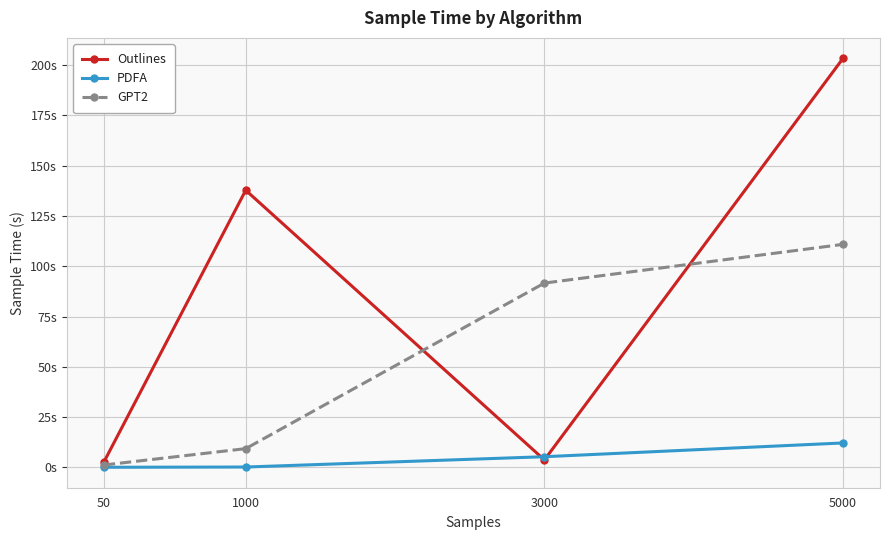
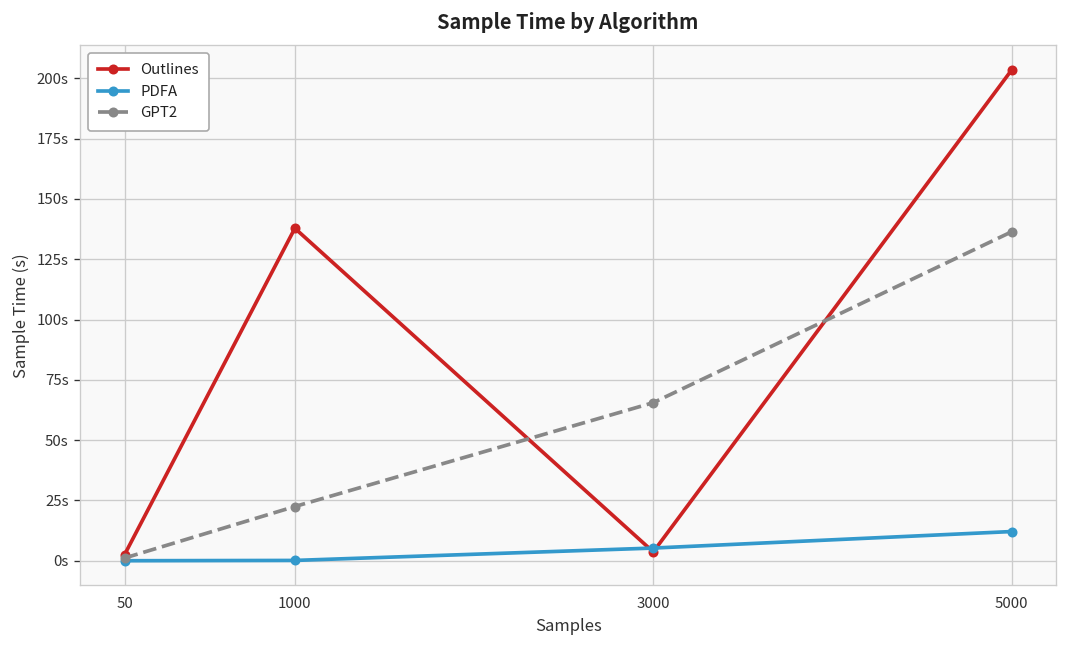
  {
    "Outlines": {
      "50": "3s",
      "1000": "138s",
      "3000": "4s",
      "5000": "203s"
    },
    "PDFA": {
      "1000": "0s",
      "3000": "5s",
      "5000": "12s"
    },
    "GPT2": {
-     "1000": "9s",
-     "3000": "92s",
-     "5000": "111s"
+     "1000": "22s",
+     "3000": "66s",
+     "5000": "136s"
    }
  }
